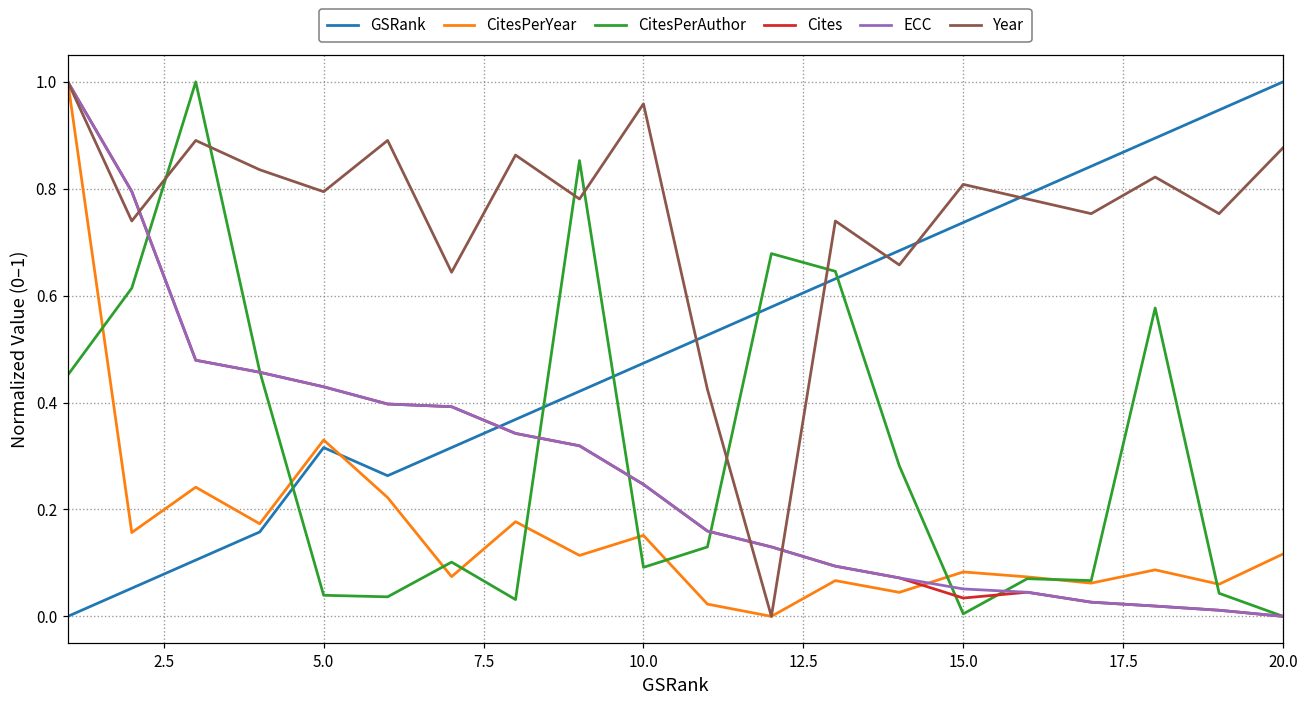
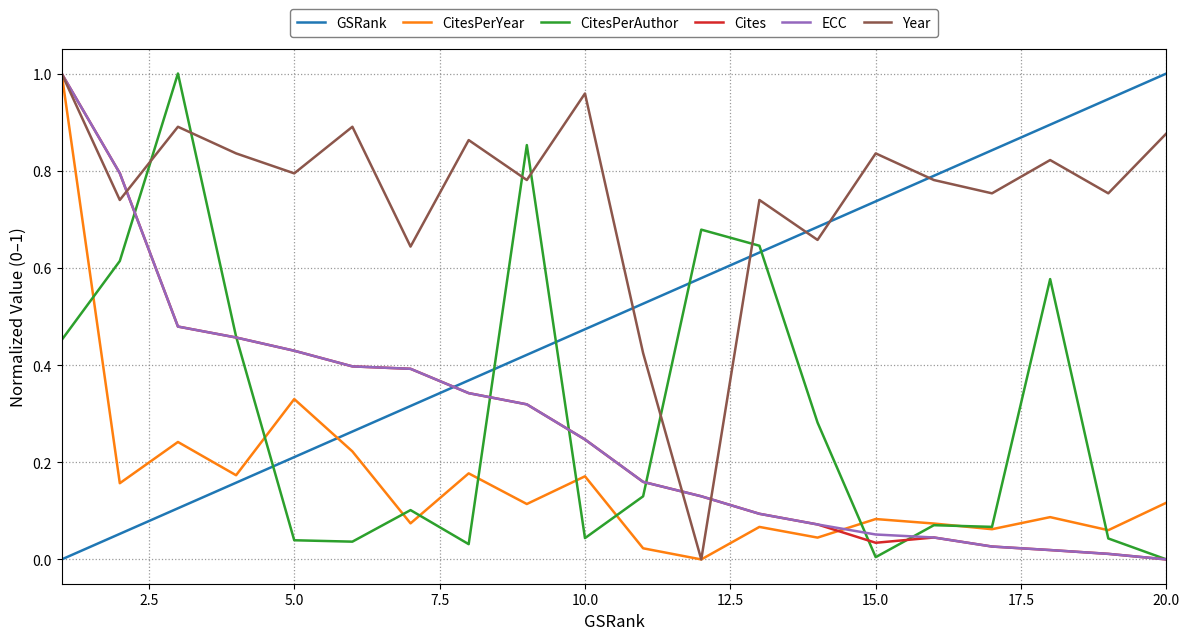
  {
    "GSRank": {
-     "5.0": 0.32,
+     "5.0": 0.21,
      "10.0": 0.47,
      "15.0": 0.74,
      "20.0": 1.00
    },
    "CitesPerYear": {
      "5.0": 0.33,
-     "10.0": 0.15,
+     "10.0": 0.17,
      "15.0": 0.08,
      "20.0": 0.12
    },
    "CitesPerAuthor": {
      "5.0": 0.04,
-     "10.0": 0.09,
+     "10.0": 0.04,
      "15.0": 0.00
    },
    "Cites": {
      "15.0": 0.03
    },
    "ECC": {
      "15.0": 0.05
    },
    "Year": {
      "5.0": 0.79,
      "10.0": 0.96,
-     "15.0": 0.81,
+     "15.0": 0.84,
      "20.0": 0.88
    }
  }
